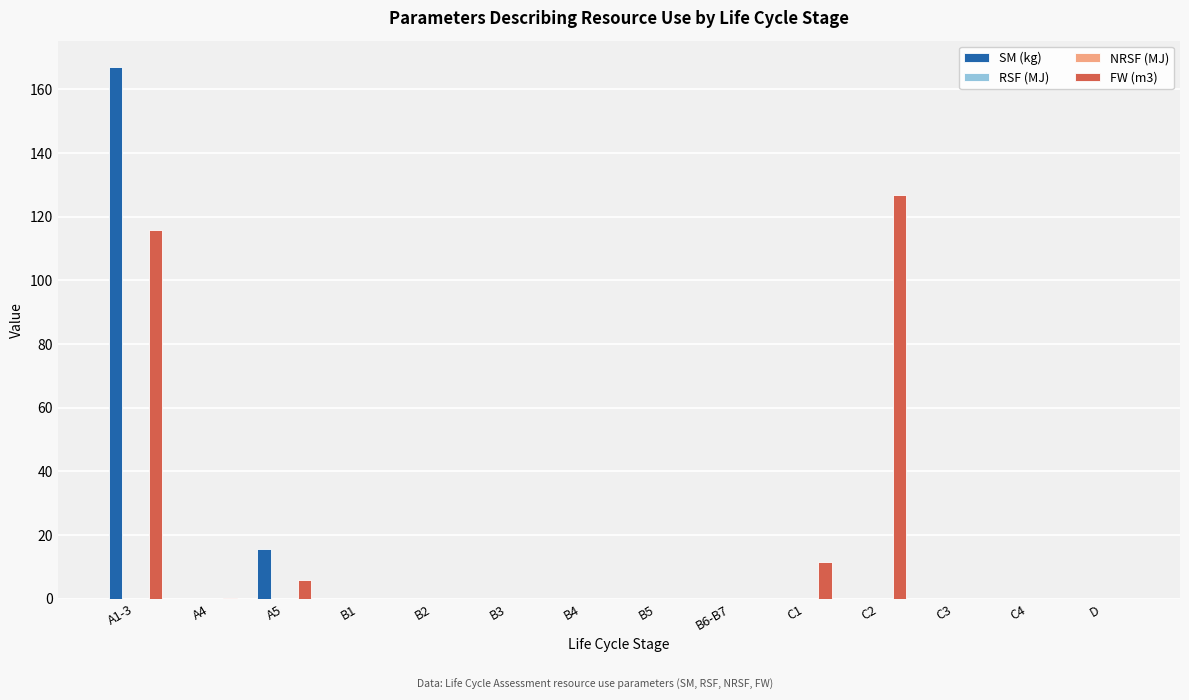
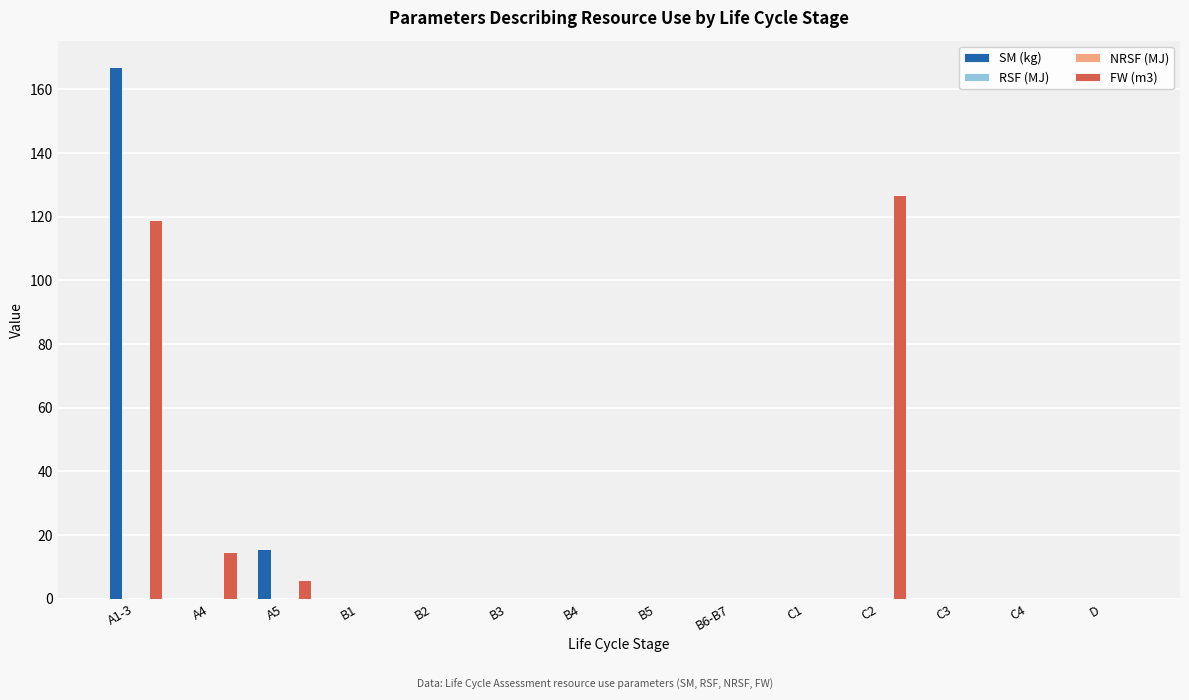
  {
    "SM (kg)": {
      "A1-3": 167,
      "A4": 0,
      "A5": 16,
      "B1": 0,
      "B2": 0,
      "B3": 0,
      "B4": 0,
      "B5": 0,
      "B6-B7": 0,
      "C1": 0,
      "C2": 0,
      "C3": 0,
      "C4": 0,
      "D": 0
    },
    "RSF (MJ)": {
      "A1-3": 0,
      "A4": 0,
      "A5": 0,
      "B1": 0,
      "B2": 0,
      "B3": 0,
      "B4": 0,
      "B5": 0,
      "B6-B7": 0,
      "C1": 0,
      "C2": 0,
      "C3": 0,
      "C4": 0,
      "D": 0
    },
    "NRSF (MJ)": {
      "A1-3": 0,
      "A4": 0,
      "A5": 0,
      "B1": 0,
      "B2": 0,
      "B3": 0,
      "B4": 0,
      "B5": 0,
      "B6-B7": 0,
      "C1": 0,
      "C2": 0,
      "C3": 0,
      "C4": 0,
      "D": 0
    },
    "FW (m3)": {
-     "A1-3": 116,
-     "A4": 0,
+     "A1-3": 119,
+     "A4": 15,
      "A5": 6,
      "B1": 0,
      "B2": 0,
      "B3": 0,
      "B4": 0,
      "B5": 0,
      "B6-B7": 0,
-     "C1": 12,
+     "C1": 0,
      "C2": 127,
      "C3": 0
    }
  }
